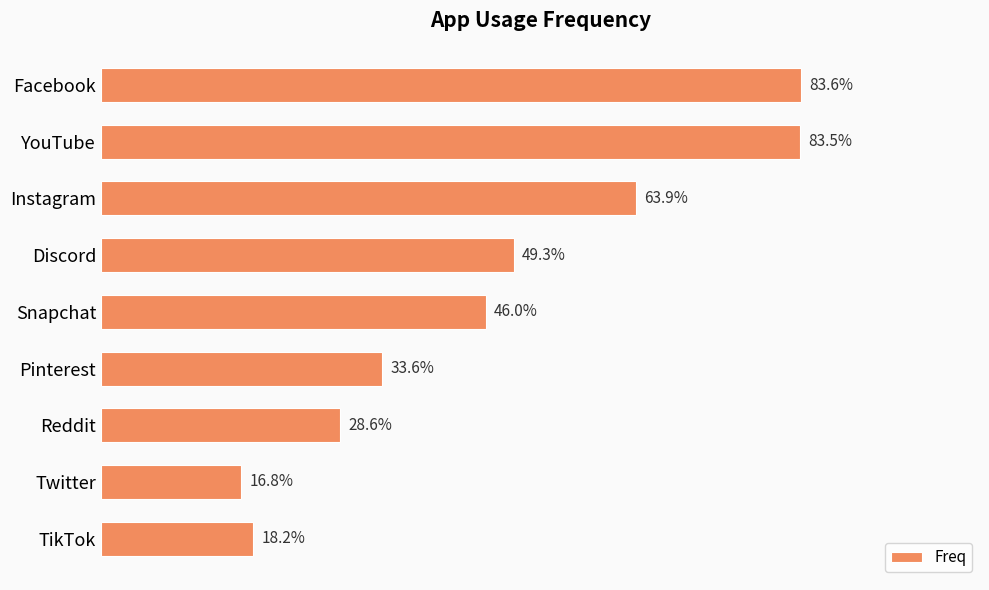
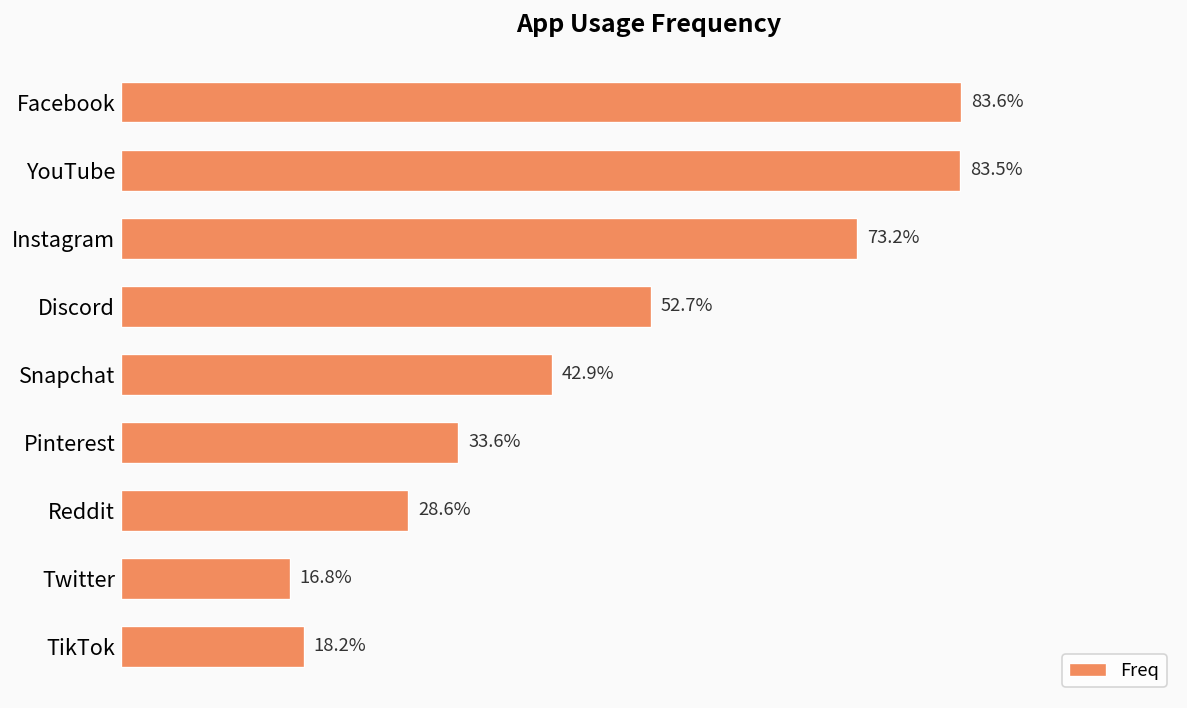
  {
    "Facebook": "83.6%",
    "YouTube": "83.5%",
-   "Instagram": "63.9%",
-   "Discord": "49.3%",
-   "Snapchat": "46.0%",
+   "Instagram": "73.2%",
+   "Discord": "52.7%",
+   "Snapchat": "42.9%",
    "Pinterest": "33.6%",
    "Reddit": "28.6%",
    "Twitter": "16.8%",
    "TikTok": "18.2%"
  }
